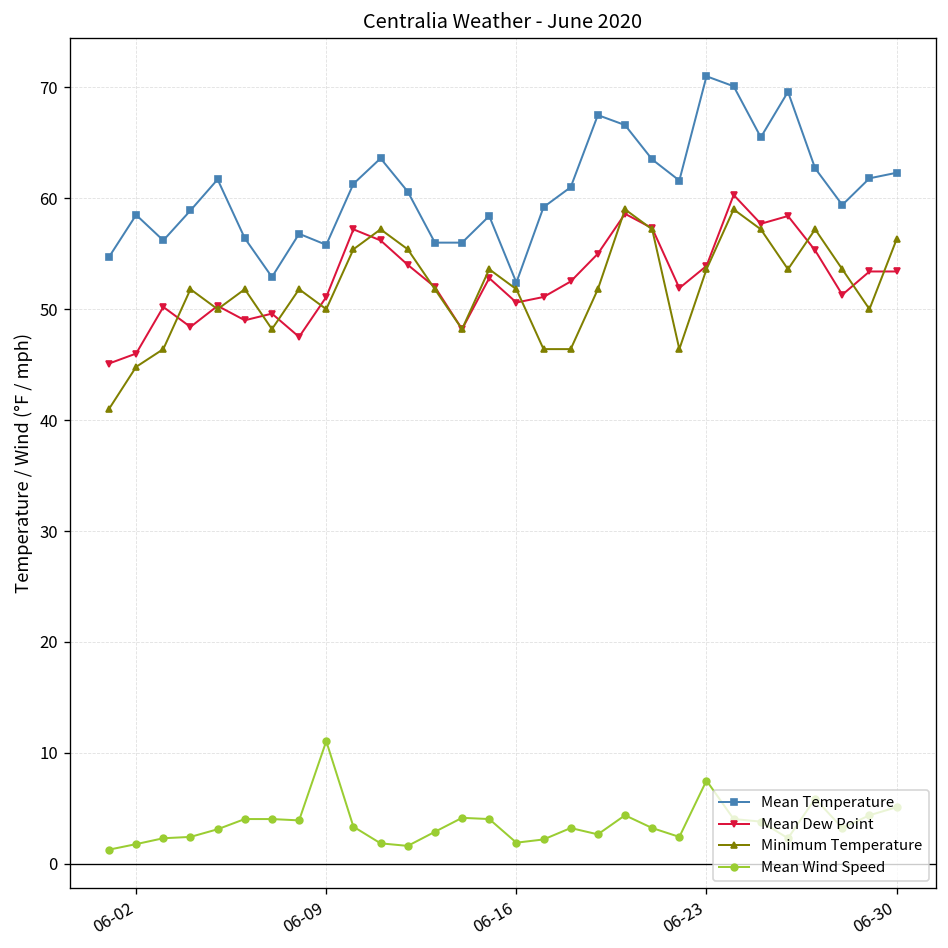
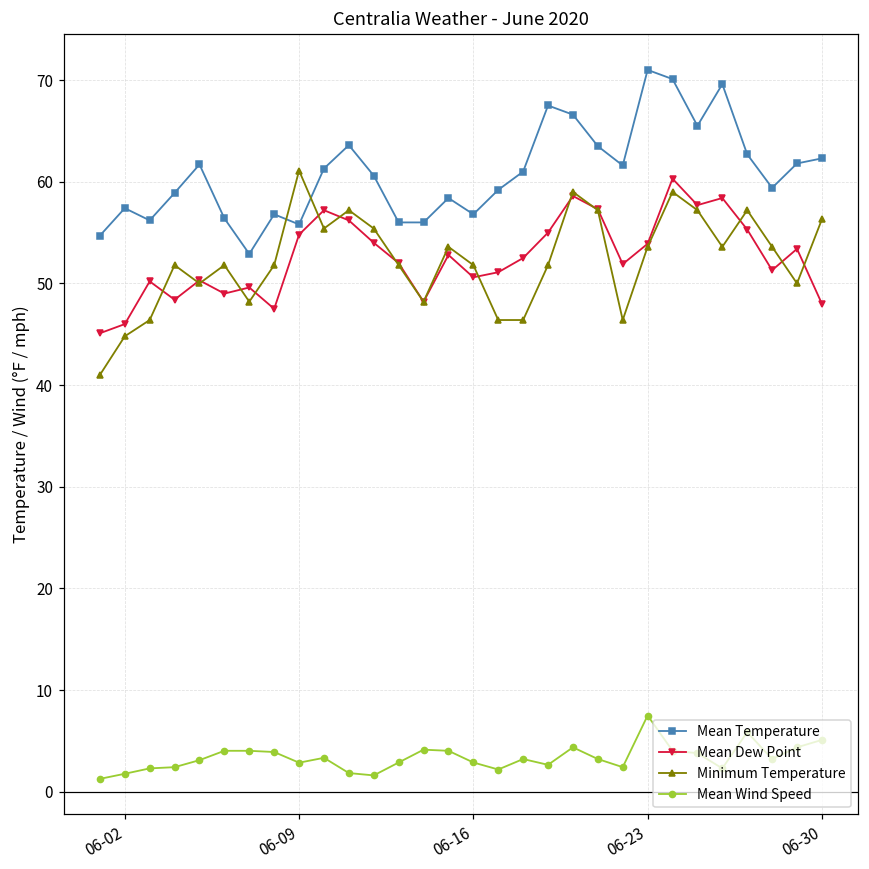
  {
    "Mean Temperature": {
-     "06-02": 59,
+     "06-02": 57,
      "06-09": 56,
-     "06-16": 52,
+     "06-16": 57,
      "06-23": 71,
      "06-30": 62
    },
    "Mean Dew Point": {
      "06-02": 46,
-     "06-09": 51,
+     "06-09": 55,
      "06-16": 51,
      "06-23": 54,
-     "06-30": 53
+     "06-30": 48
    },
    "Minimum Temperature": {
      "06-02": 45,
-     "06-09": 50,
+     "06-09": 61,
      "06-16": 52,
      "06-23": 54,
      "06-30": 56
    },
    "Mean Wind Speed": {
      "06-02": 2,
-     "06-09": 11,
-     "06-16": 2,
+     "06-09": 3,
+     "06-16": 3,
      "06-23": 8
    }
  }
